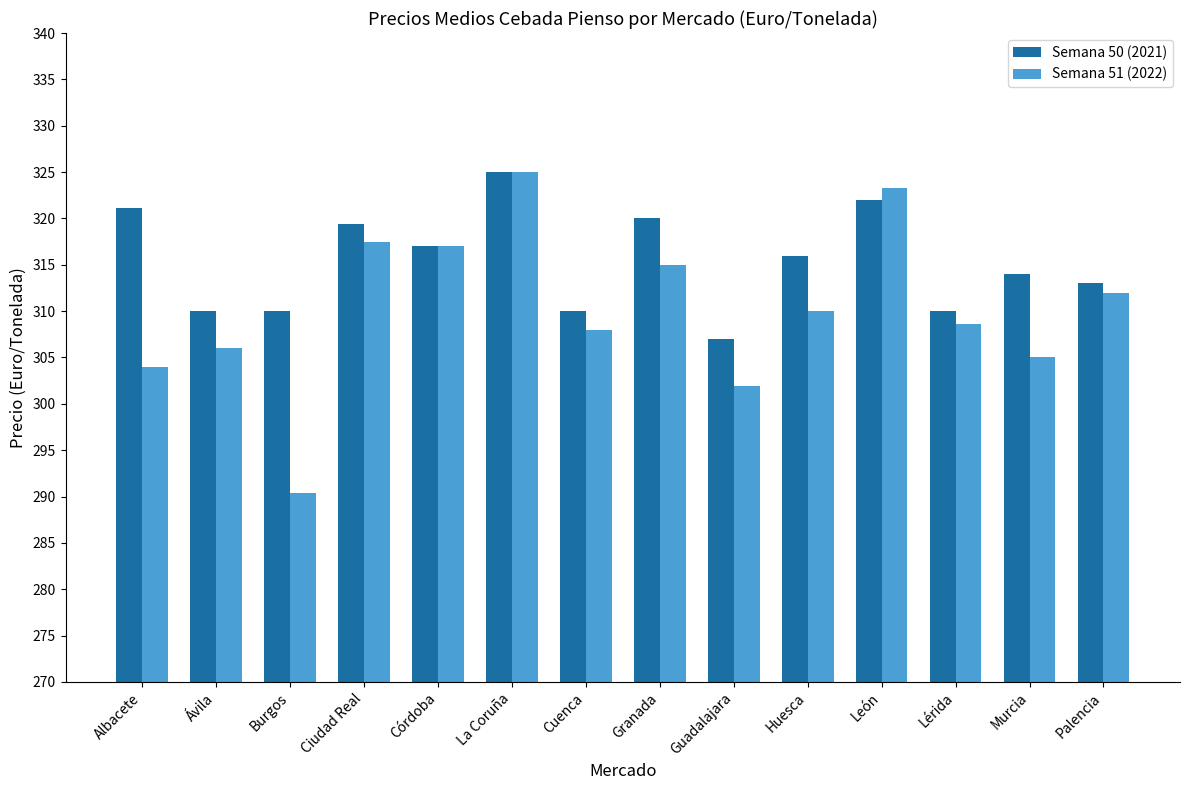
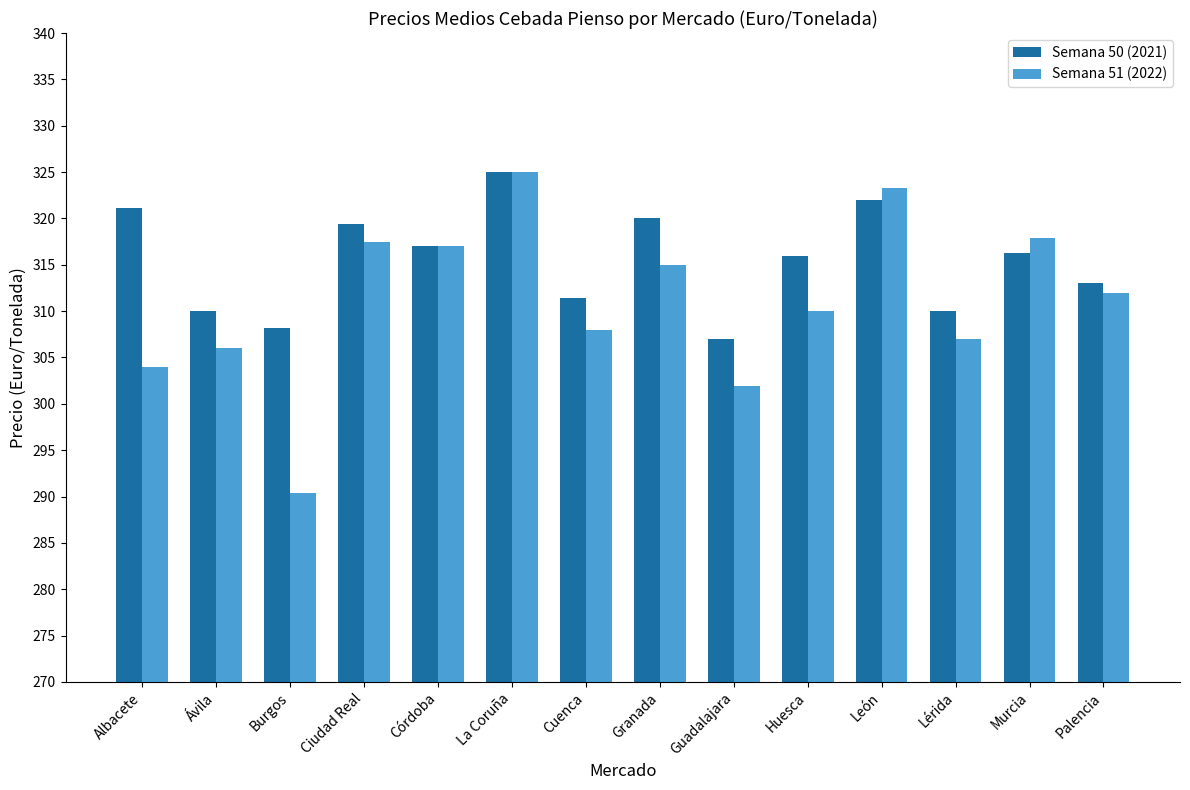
  {
    "Semana 50 (2021)": {
      "Albacete": 321,
      "Ávila": 310,
-     "Burgos": 310,
+     "Burgos": 308,
      "Ciudad Real": 319,
      "Córdoba": 317,
      "La Coruña": 325,
-     "Cuenca": 310,
+     "Cuenca": 311,
      "Granada": 320,
      "Guadalajara": 307,
      "Huesca": 316,
      "León": 322,
      "Lérida": 310,
-     "Murcia": 314,
+     "Murcia": 316,
      "Palencia": 313
    },
    "Semana 51 (2022)": {
      "Albacete": 304,
      "Ávila": 306,
      "Burgos": 290,
      "Ciudad Real": 318,
      "Córdoba": 317,
      "La Coruña": 325,
      "Cuenca": 308,
      "Granada": 315,
      "Guadalajara": 302,
      "Huesca": 310,
      "León": 323,
-     "Lérida": 309,
-     "Murcia": 305,
+     "Lérida": 307,
+     "Murcia": 318,
      "Palencia": 312
    }
  }
